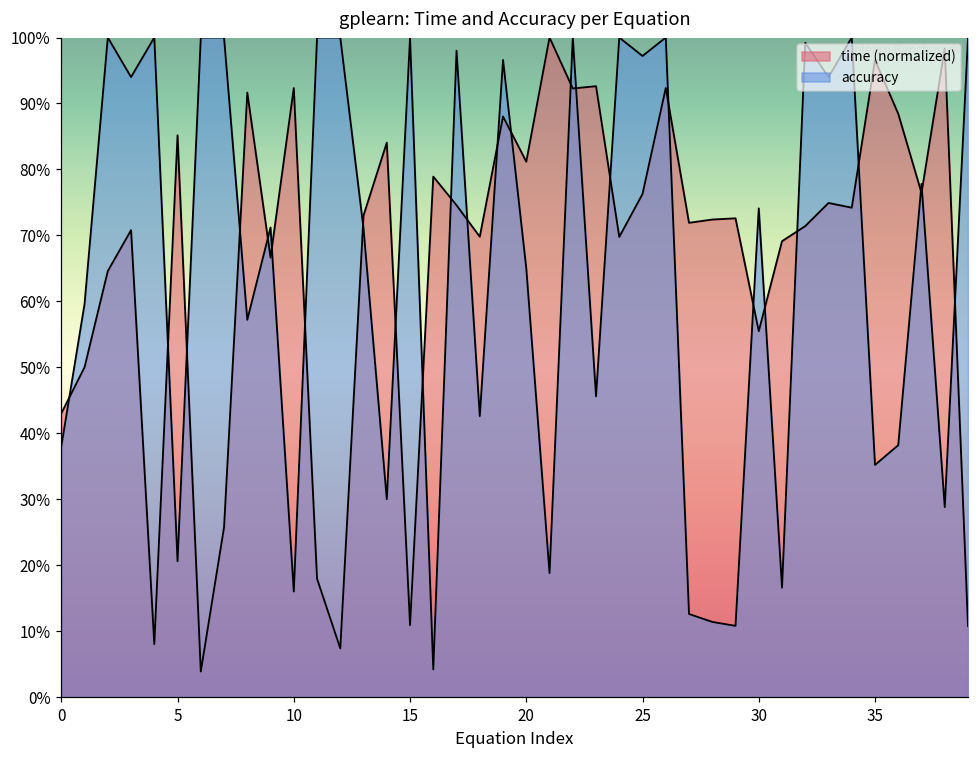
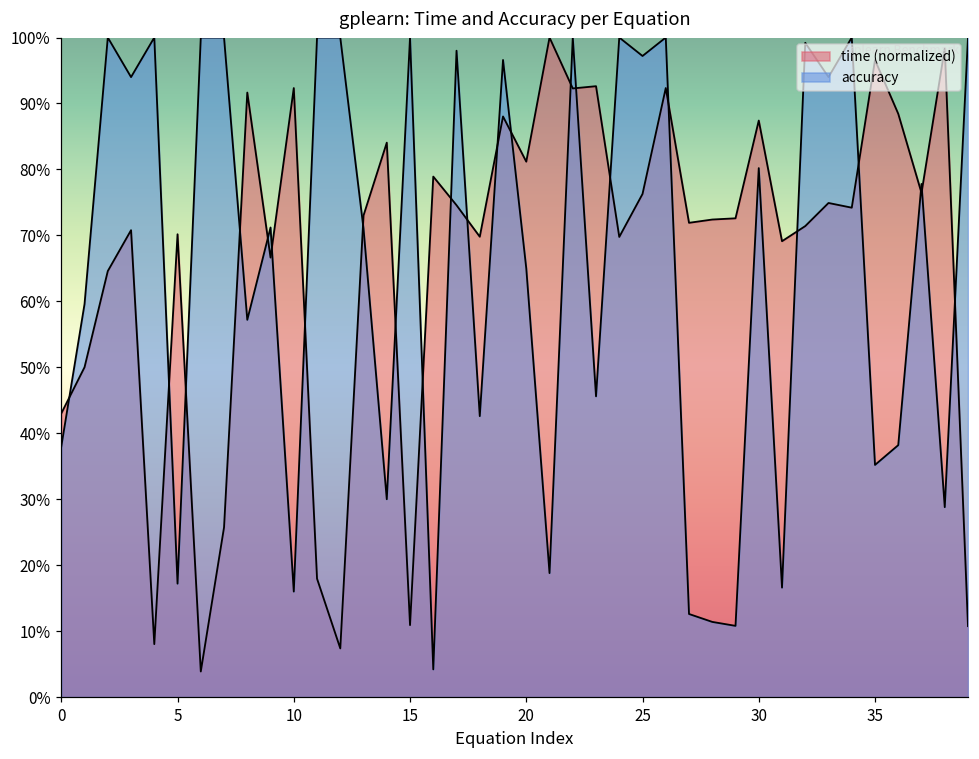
  {
    "time (normalized)": {
      "0": "43%",
-     "5": "85%",
+     "5": "70%",
      "10": "92%",
      "15": "11%",
      "20": "81%",
      "25": "76%",
-     "30": "55%"
+     "30": "87%"
    },
    "accuracy": {
      "0": "38%",
-     "5": "21%",
+     "5": "17%",
      "10": "16%",
      "15": "100%",
      "20": "65%",
      "25": "97%",
-     "30": "74%",
+     "30": "80%",
      "35": "35%"
    }
  }
